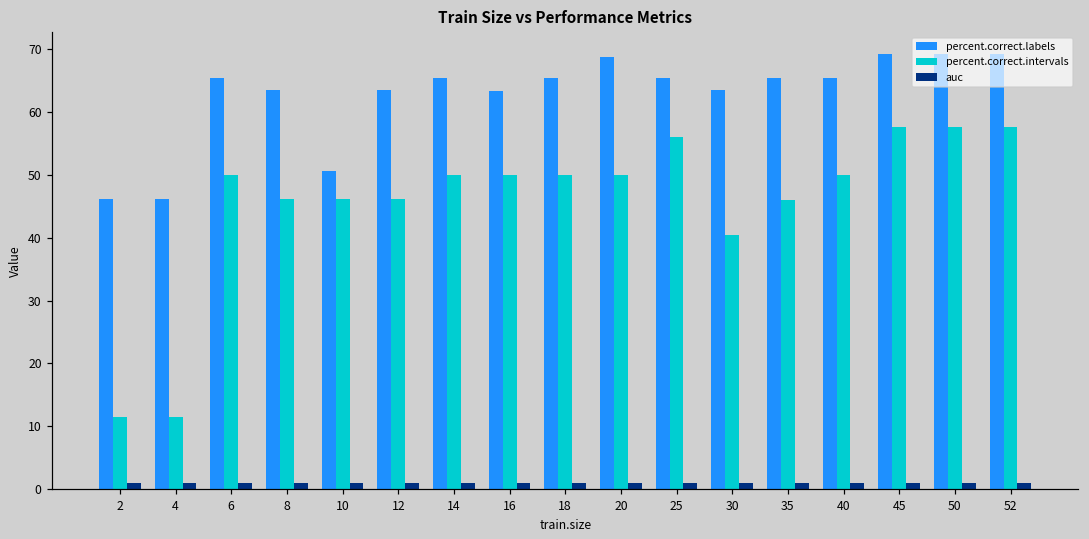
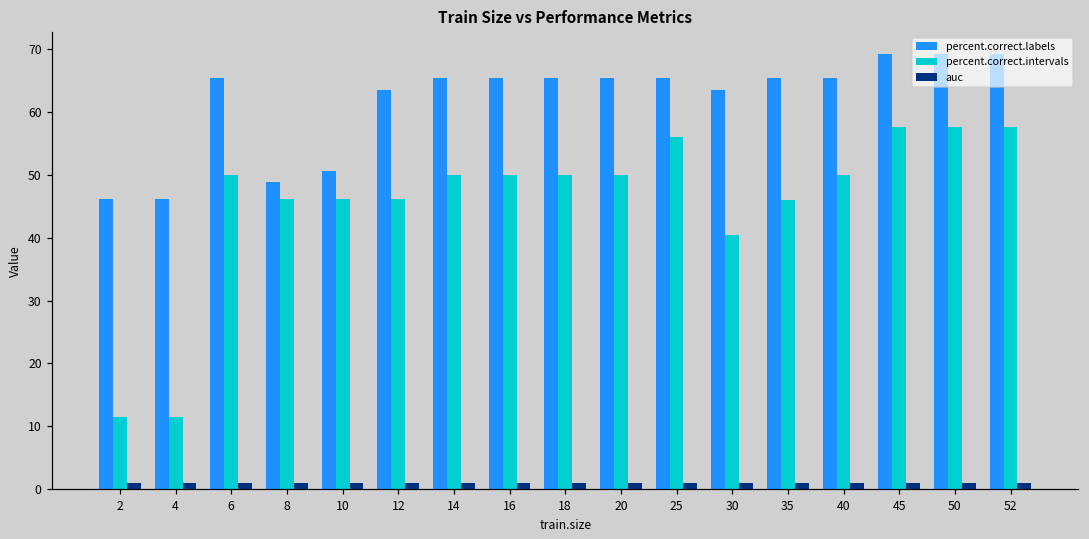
  {
    "percent.correct.labels": {
      "2": 46,
      "4": 46,
      "6": 65,
-     "8": 63,
+     "8": 49,
      "10": 51,
      "12": 63,
      "14": 65,
-     "16": 63,
+     "16": 65,
      "18": 65,
-     "20": 69,
+     "20": 65,
      "25": 65,
      "30": 63,
      "35": 65,
      "40": 65,
      "45": 69
    },
    "percent.correct.intervals": {
      "2": 12,
      "4": 12,
      "6": 50,
      "8": 46,
      "10": 46,
      "12": 46,
      "14": 50,
      "16": 50,
      "18": 50,
      "20": 50,
      "25": 56,
      "30": 40,
      "35": 46,
      "40": 50,
      "45": 58,
      "50": 58,
      "52": 58
    },
    "auc": {
      "2": 1,
      "4": 1,
      "6": 1,
      "8": 1,
      "10": 1,
      "12": 1,
      "14": 1,
      "16": 1,
      "18": 1,
      "20": 1,
      "25": 1,
      "30": 1,
      "35": 1,
      "40": 1,
      "45": 1,
      "50": 1,
      "52": 1
    }
  }
